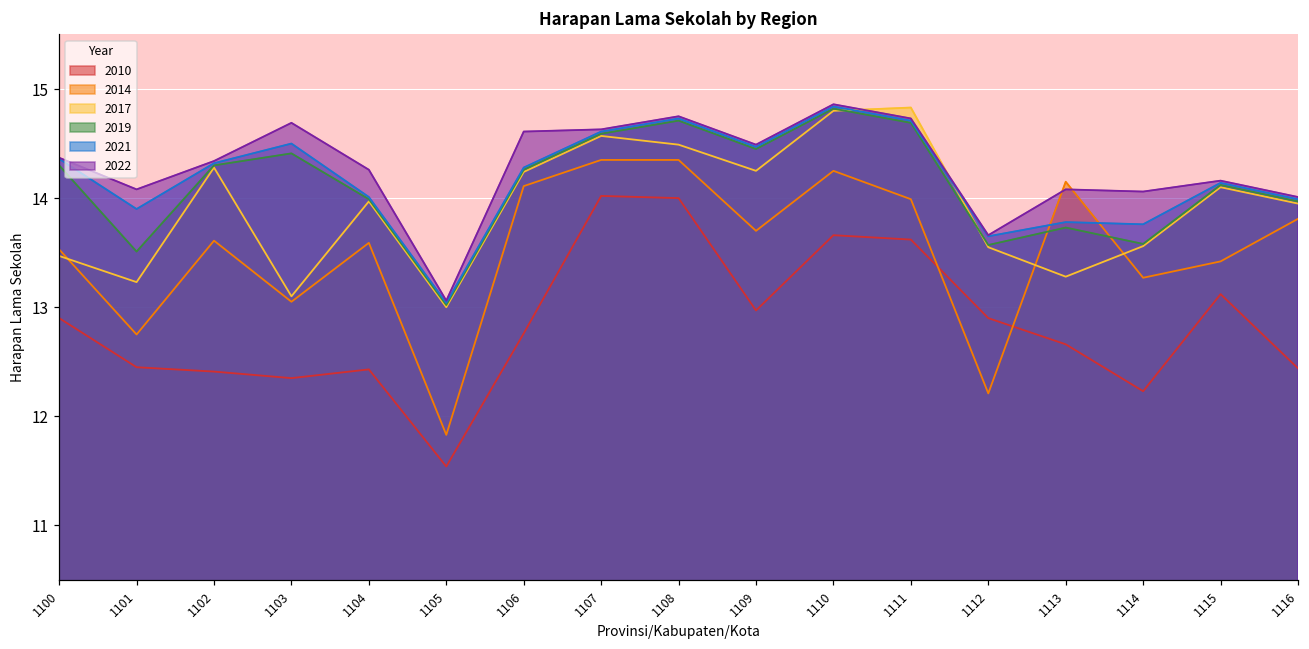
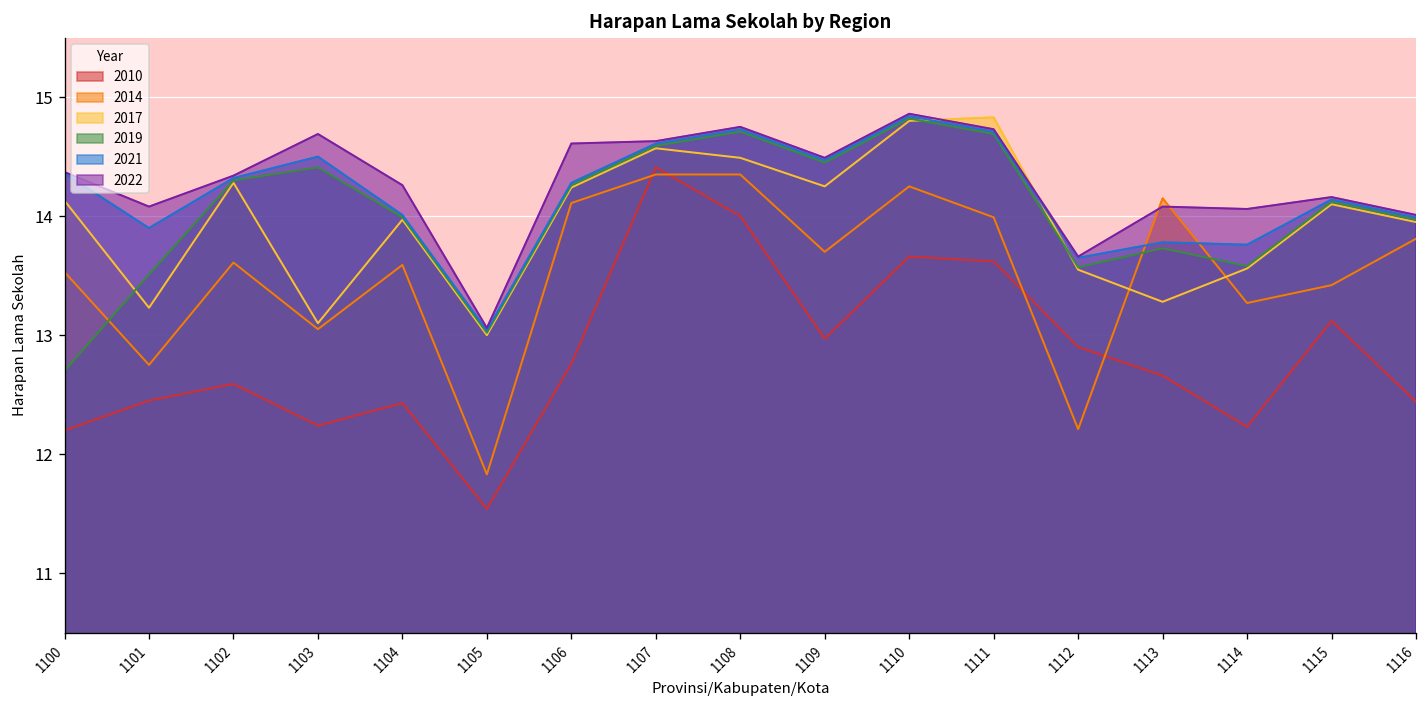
  {
    "2010": {
-     "1100": 12.9,
+     "1100": 12.2,
      "1101": 12.5,
-     "1102": 12.4,
-     "1103": 12.4,
+     "1102": 12.6,
+     "1103": 12.2,
      "1104": 12.4,
      "1105": 11.5,
      "1106": 12.8,
-     "1107": 14.0,
+     "1107": 14.4,
      "1108": 14.0,
      "1109": 13.0,
      "1110": 13.7,
      "1111": 13.6,
      "1112": 12.9,
      "1113": 12.7,
      "1114": 12.2,
      "1115": 13.1,
      "1116": 12.4
    },
    "2014": {
      "1100": 13.5,
      "1101": 12.8,
      "1102": 13.6,
      "1103": 13.1,
      "1104": 13.6,
      "1105": 11.8,
      "1106": 14.1,
      "1107": 14.4,
      "1108": 14.4,
      "1109": 13.7,
      "1110": 14.3,
      "1111": 14.0,
      "1112": 12.2,
      "1113": 14.2,
      "1114": 13.3,
      "1115": 13.4,
      "1116": 13.8
    },
    "2017": {
-     "1100": 13.5,
+     "1100": 14.1,
      "1101": 13.2,
      "1103": 13.1,
      "1108": 14.5,
      "1109": 14.3,
      "1111": 14.8,
      "1113": 13.3
    },
    "2019": {
-     "1100": 14.3,
+     "1100": 12.7,
      "1101": 13.5,
      "1103": 14.4,
      "1113": 13.7
    },
    "2021": {
      "1101": 13.9,
      "1103": 14.5,
      "1113": 13.8,
      "1114": 13.8
    },
    "2022": {
      "1101": 14.1,
      "1103": 14.7,
      "1104": 14.3,
      "1106": 14.6,
      "1113": 14.1,
      "1114": 14.1
    }
  }
